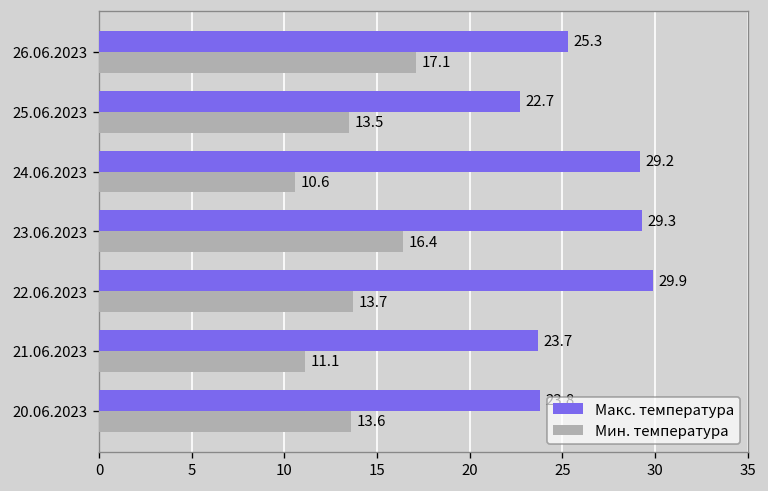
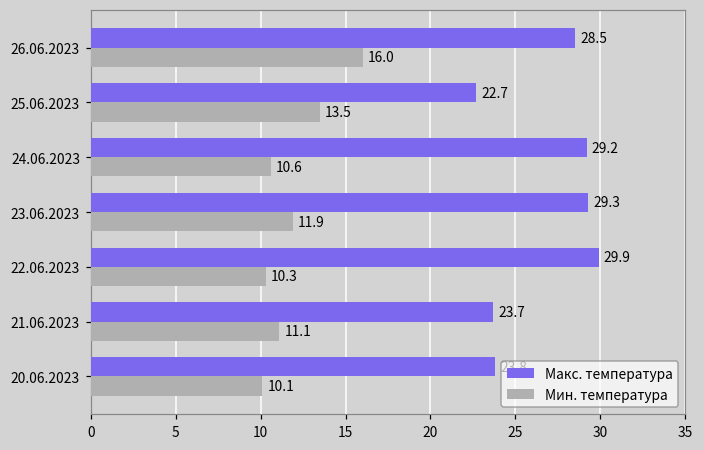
  {
    "Макс. температура": {
-     "26.06.2023": 25.3,
+     "26.06.2023": 28.5,
      "25.06.2023": 22.7,
      "24.06.2023": 29.2,
      "23.06.2023": 29.3,
      "22.06.2023": 29.9,
      "21.06.2023": 23.7
    },
    "Мин. температура": {
-     "26.06.2023": 17.1,
+     "26.06.2023": 16.0,
      "25.06.2023": 13.5,
      "24.06.2023": 10.6,
-     "23.06.2023": 16.4,
-     "22.06.2023": 13.7,
+     "23.06.2023": 11.9,
+     "22.06.2023": 10.3,
      "21.06.2023": 11.1,
-     "20.06.2023": 13.6
+     "20.06.2023": 10.1
    }
  }
